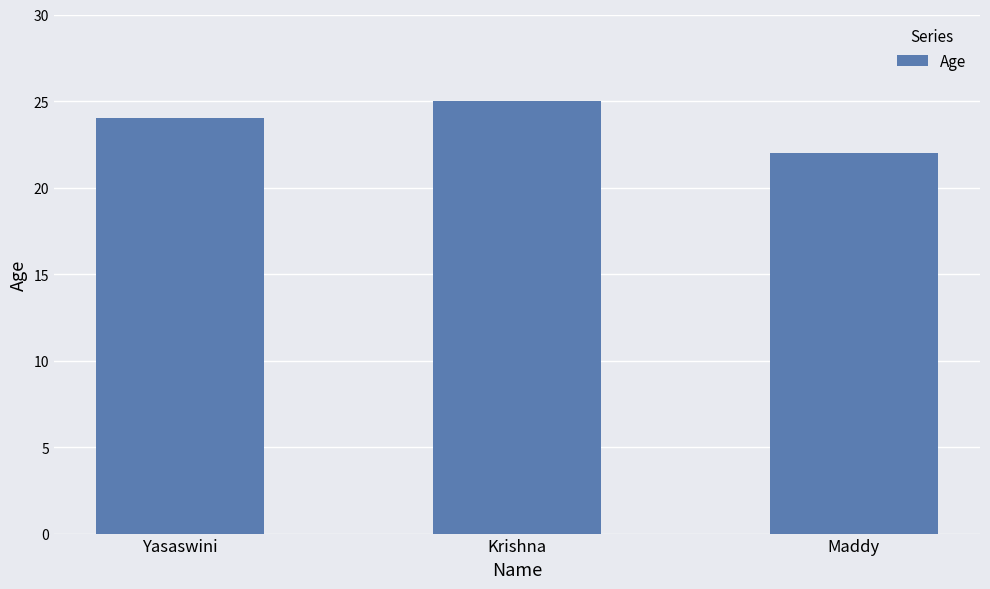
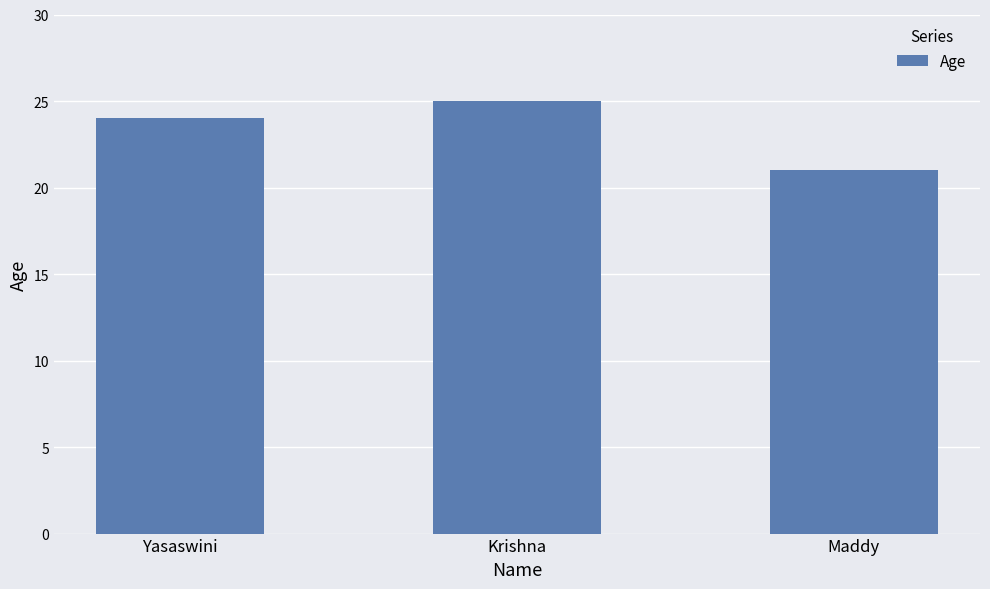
  {
    "Yasaswini": 24,
    "Krishna": 25,
-   "Maddy": 22
+   "Maddy": 21
  }
